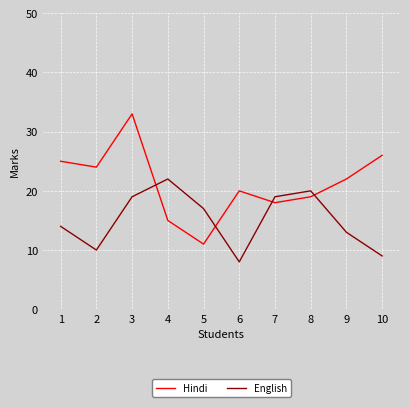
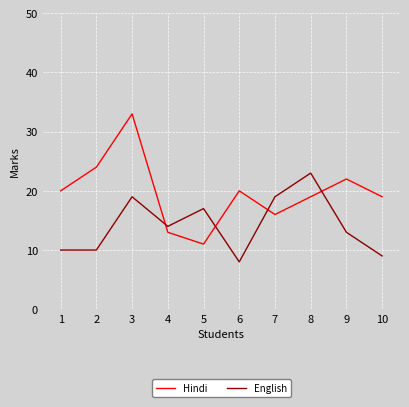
  {
    "Hindi": {
-     "1": 25,
+     "1": 20,
      "2": 24,
      "3": 33,
-     "4": 15,
+     "4": 13,
      "5": 11,
      "6": 20,
-     "7": 18,
+     "7": 16,
      "8": 19,
      "9": 22,
-     "10": 26
+     "10": 19
    },
    "English": {
-     "1": 14,
+     "1": 10,
      "2": 10,
      "3": 19,
-     "4": 22,
+     "4": 14,
      "5": 17,
      "6": 8,
      "7": 19,
-     "8": 20,
+     "8": 23,
      "9": 13,
      "10": 9
    }
  }
